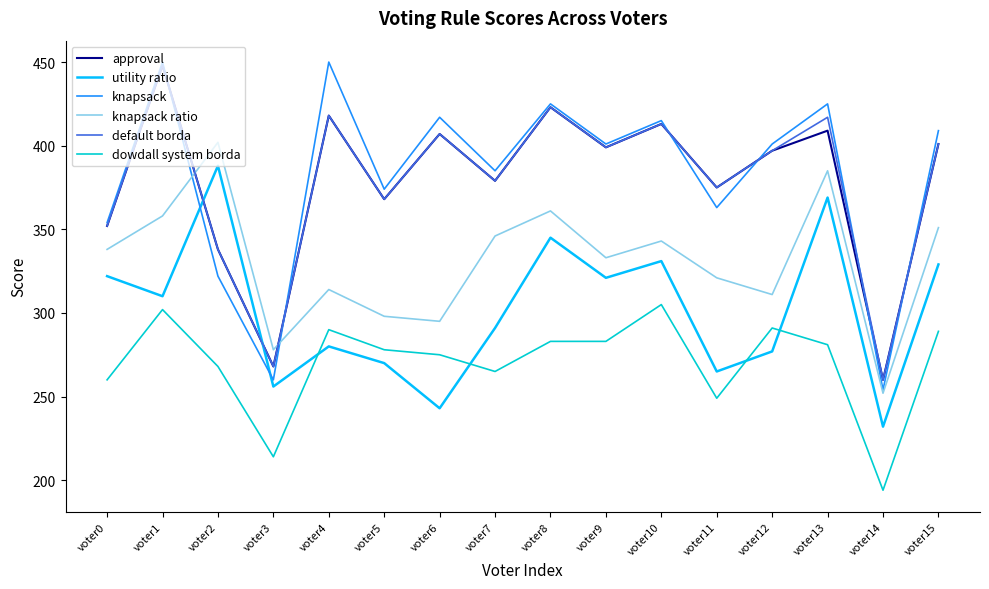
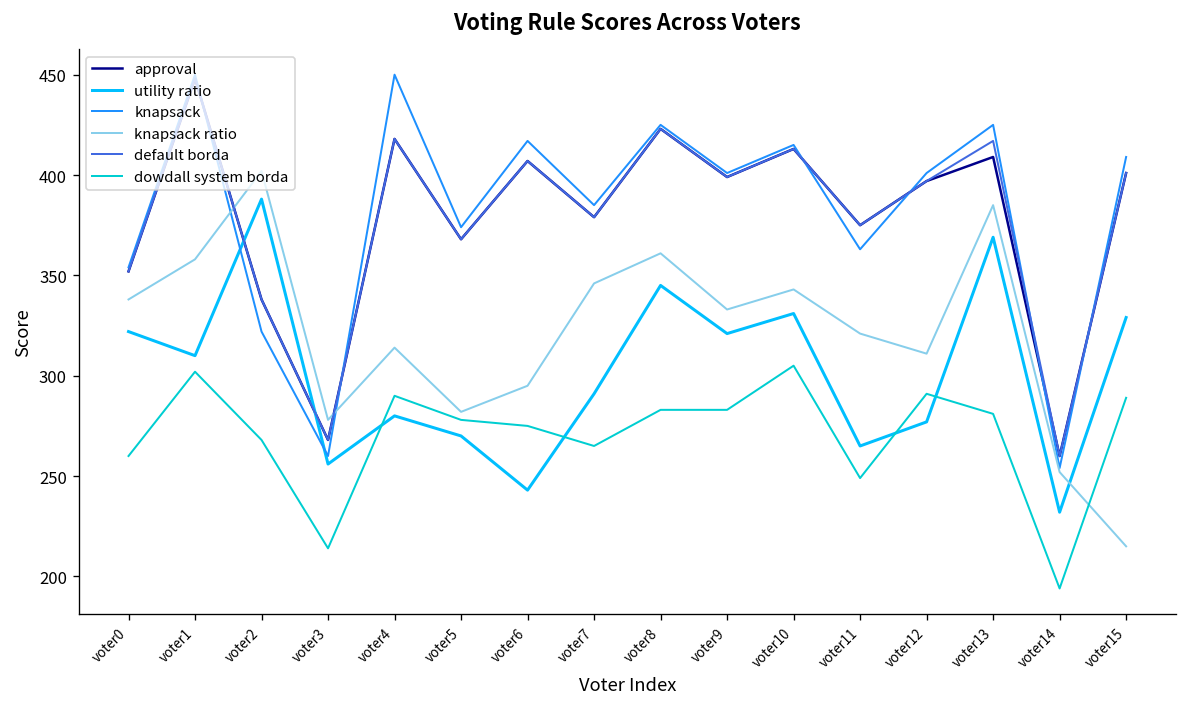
  {
    "approval": {
      "voter13": 409
    },
    "knapsack ratio": {
      "voter0": 338,
      "voter1": 358,
      "voter3": 278,
      "voter4": 314,
-     "voter5": 298,
+     "voter5": 282,
      "voter6": 295,
      "voter7": 346,
      "voter8": 361,
      "voter9": 333,
      "voter10": 343,
      "voter11": 321,
      "voter12": 311,
      "voter13": 385,
      "voter14": 252,
-     "voter15": 351
+     "voter15": 215
    },
    "default borda": {
      "voter13": 417
    }
  }
